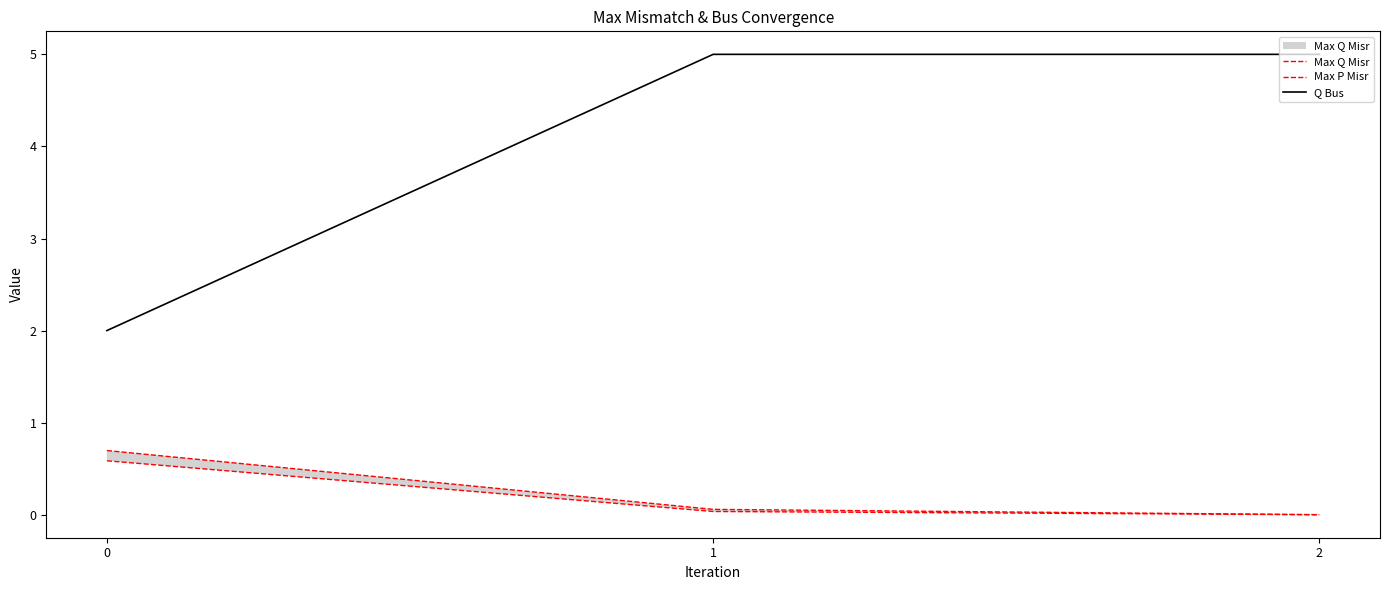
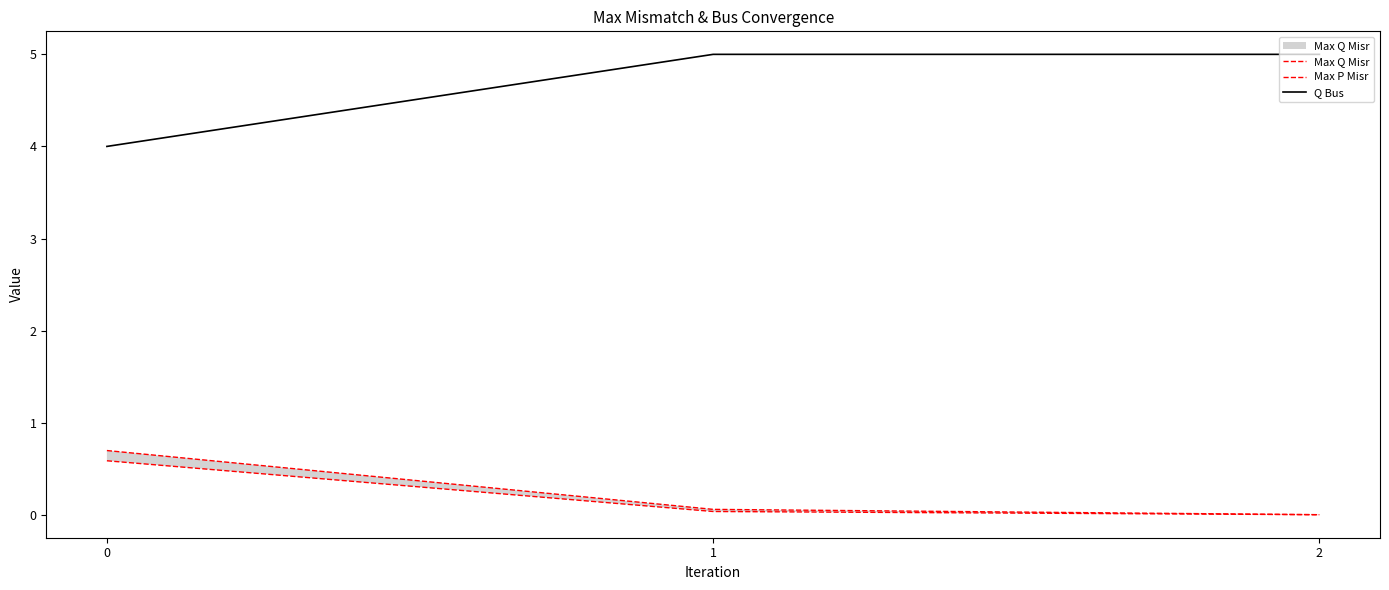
  {
    "Max P Misr": {
      "0": 0.6
    },
    "Q Bus": {
-     "0": 2,
+     "0": 4,
      "1": 5
    }
  }
